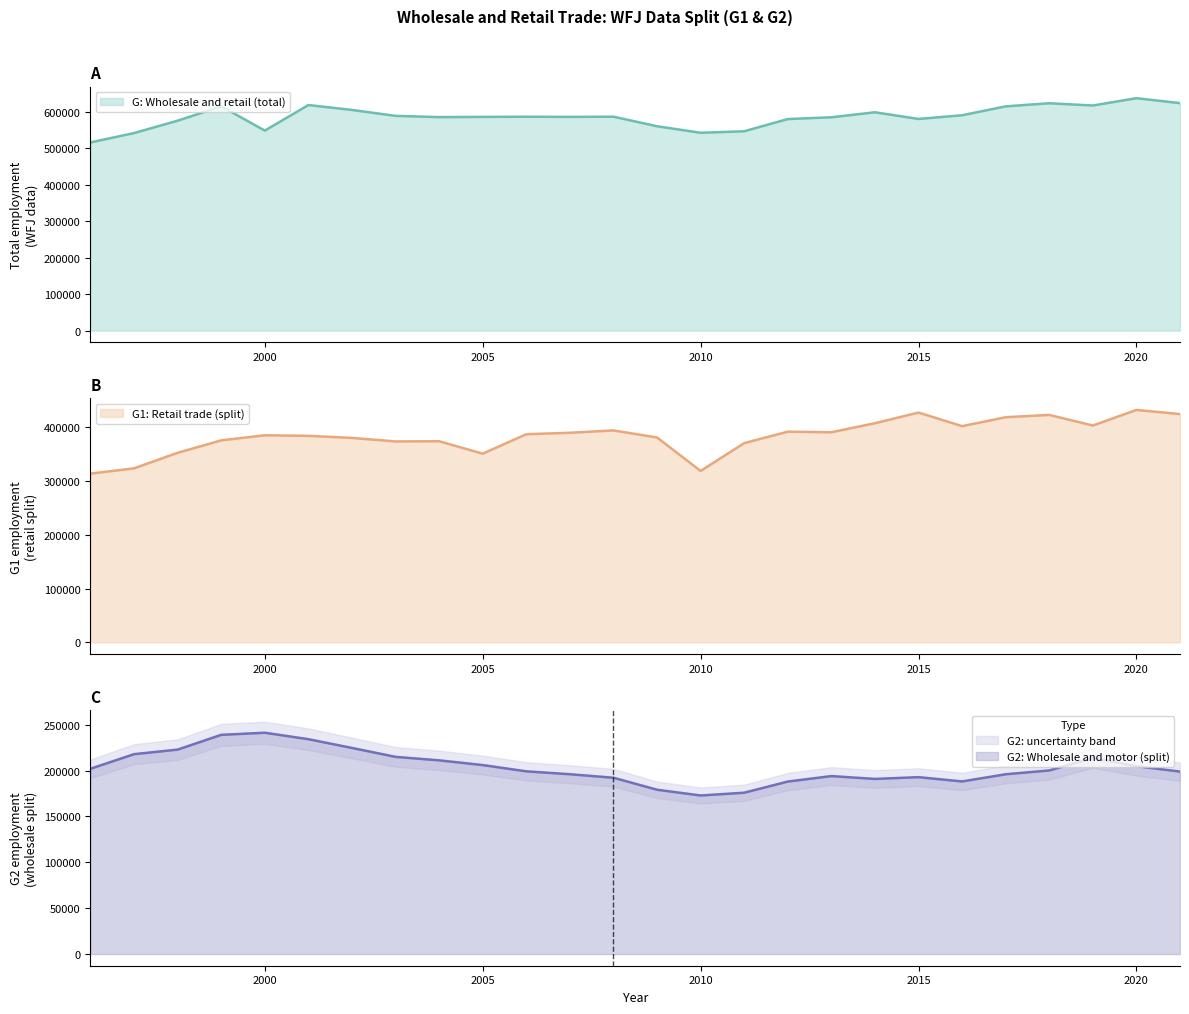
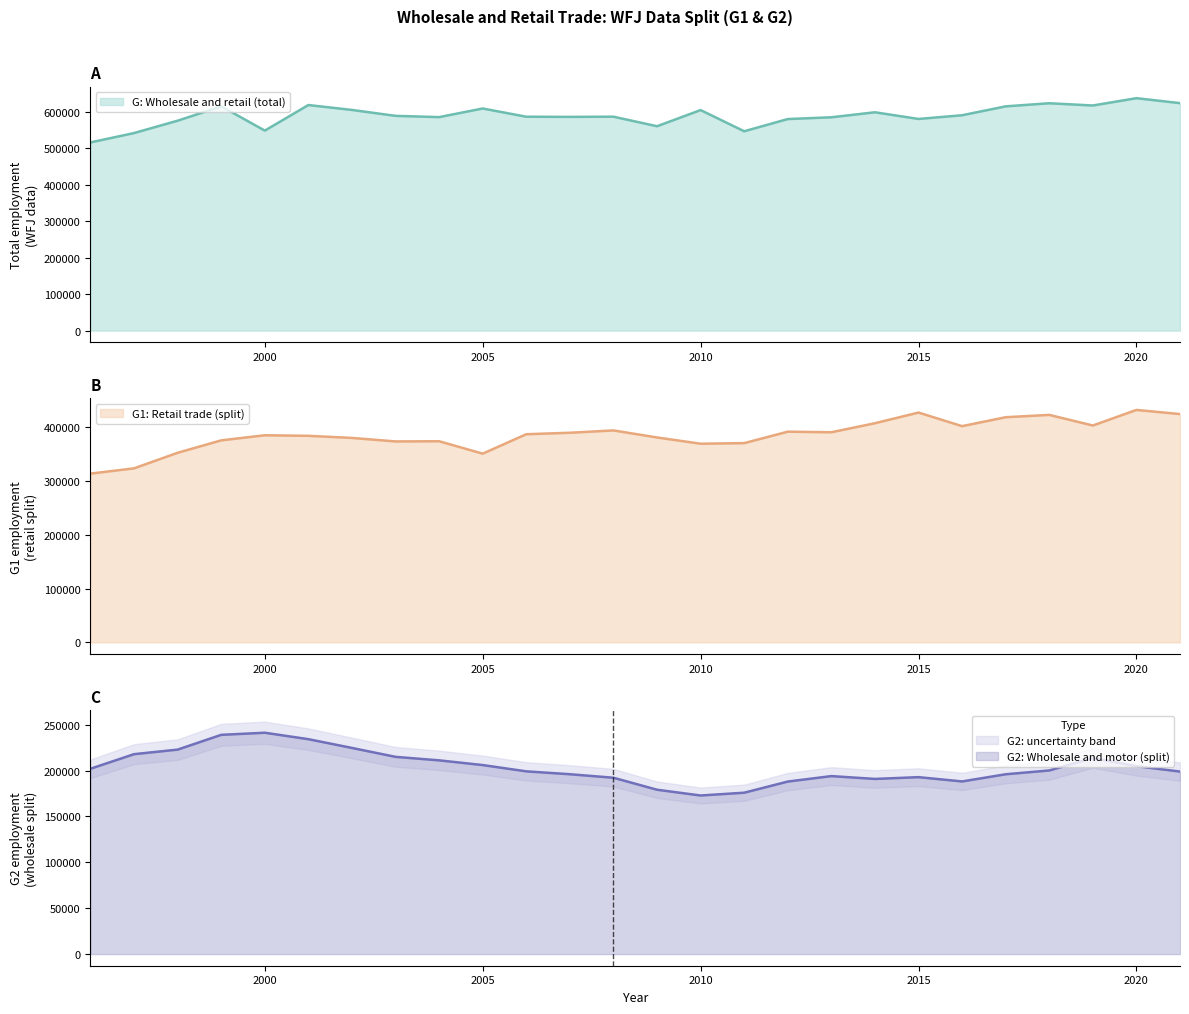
  {
    "A": {
      "2000": 550000,
-     "2005": 590000,
-     "2010": 540000,
+     "2005": 610000,
+     "2010": 600000,
      "2015": 580000,
      "2020": 640000
    },
    "B": {
      "2000": 390000,
      "2005": 350000,
-     "2010": 320000,
+     "2010": 370000,
      "2015": 430000,
      "2020": 430000
    }
  }
